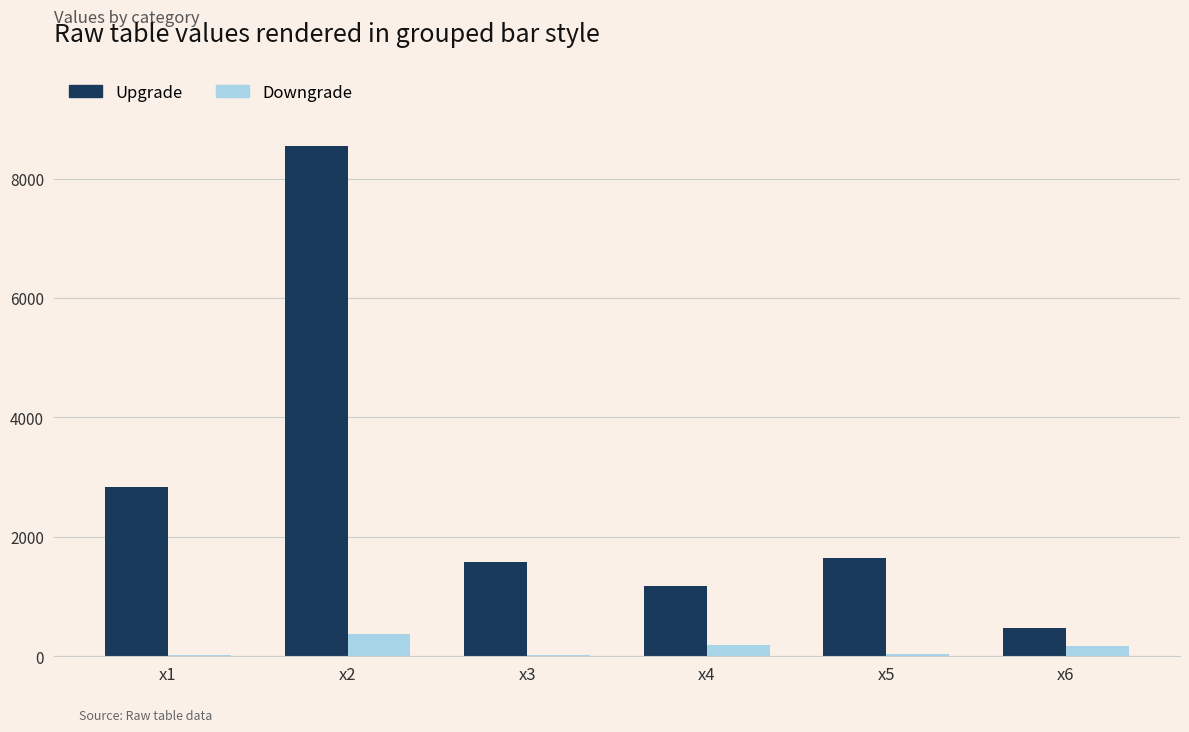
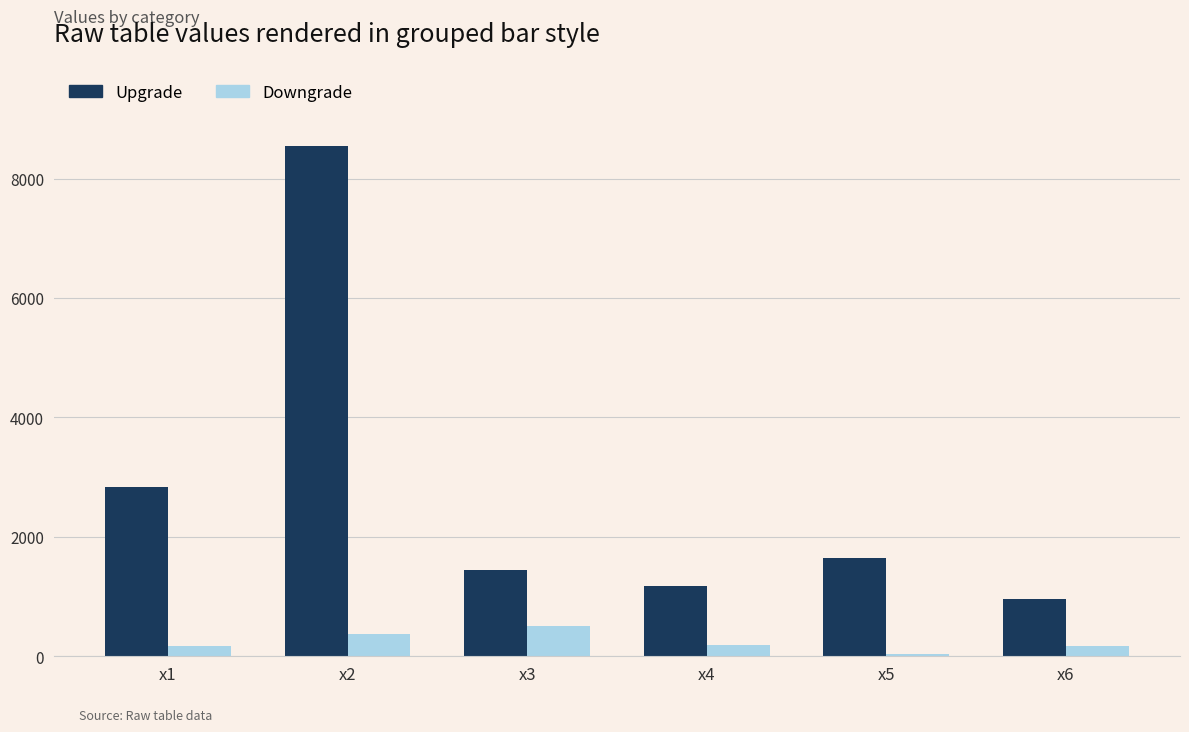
  {
    "Upgrade": {
      "x1": 2800,
      "x2": 8600,
-     "x3": 1600,
+     "x3": 1400,
      "x4": 1200,
      "x5": 1600,
-     "x6": 500
+     "x6": 1000
    },
    "Downgrade": {
-     "x1": 0,
+     "x1": 200,
      "x2": 400,
-     "x3": 0,
+     "x3": 500,
      "x4": 200,
      "x6": 200
    }
  }
